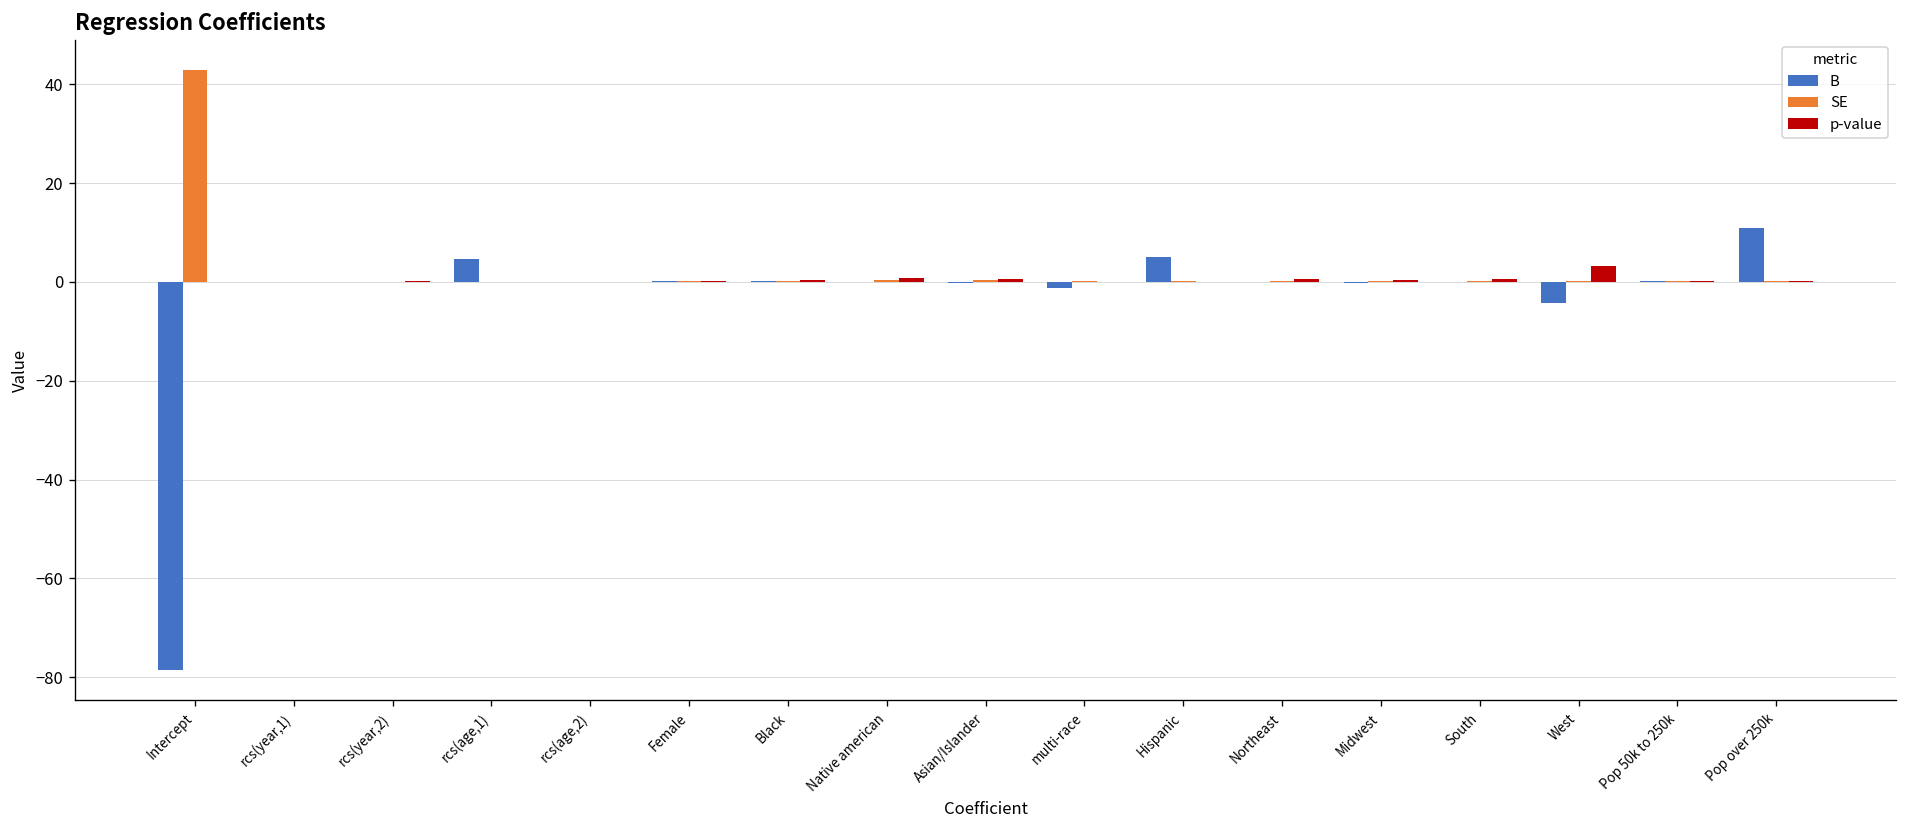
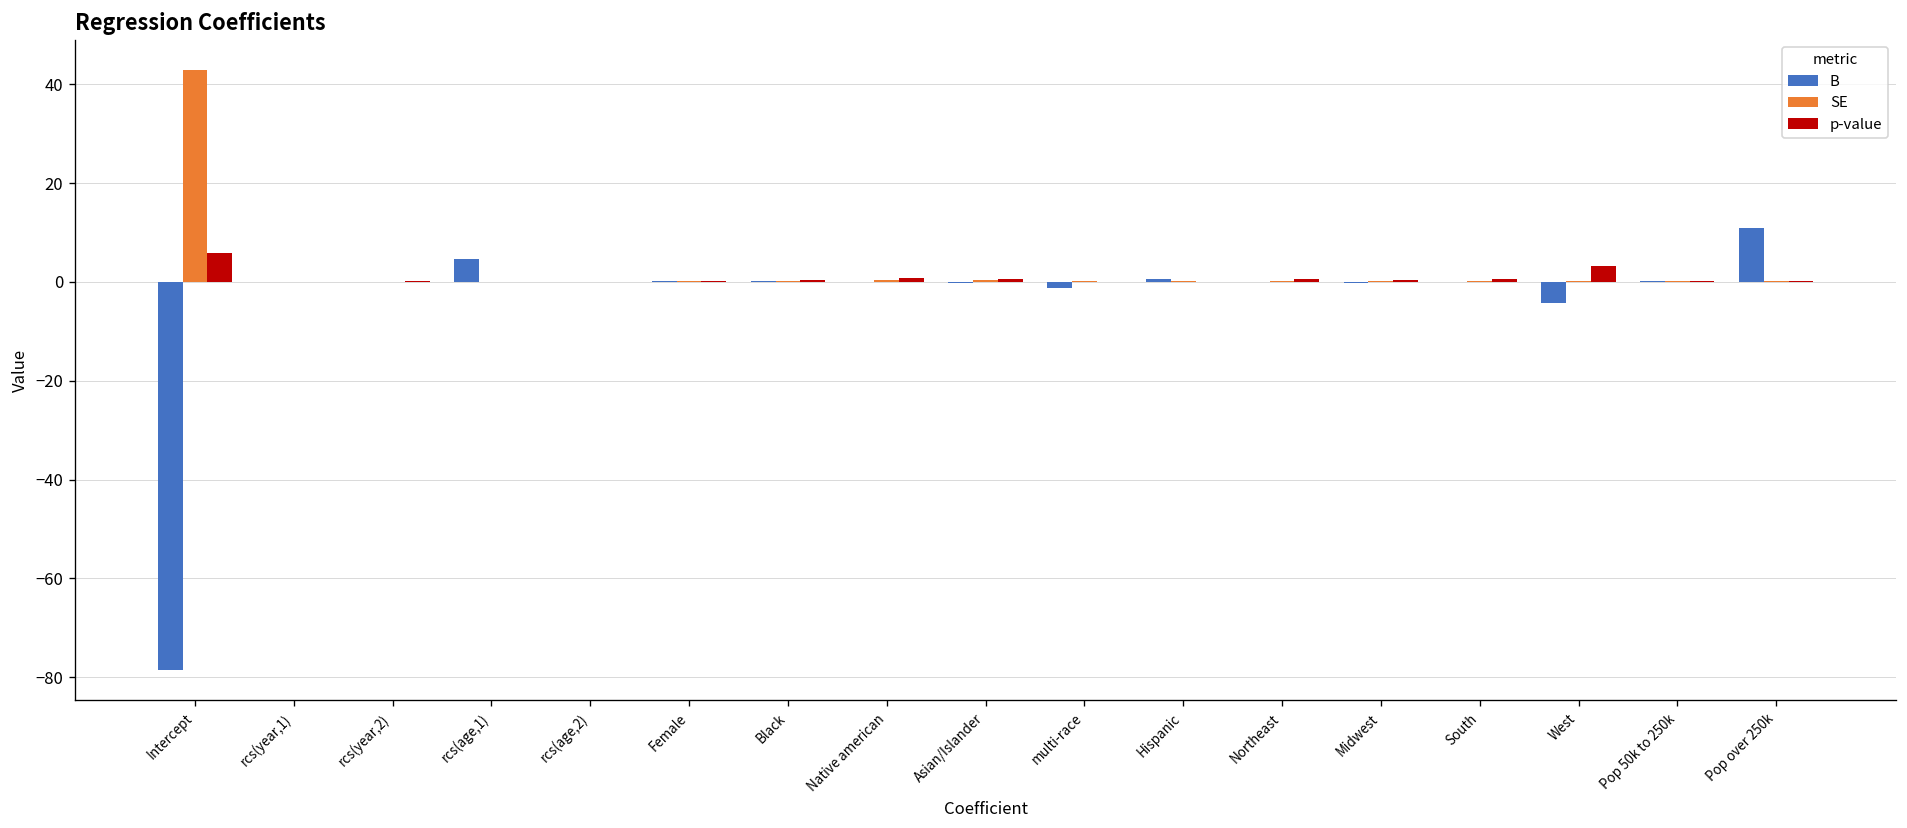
  {
    "B": {
      "Intercept": -79,
      "rcs(age,1)": 5,
      "multi-race": -1,
-     "Hispanic": 5,
+     "Hispanic": 1,
      "West": -4,
      "Pop over 250k": 11
    },
    "SE": {
      "Intercept": 43
    },
    "p-value": {
-     "Intercept": 0,
+     "Intercept": 6,
      "Native american": 1,
      "Northeast": 1,
      "South": 1,
      "West": 3
    }
  }
